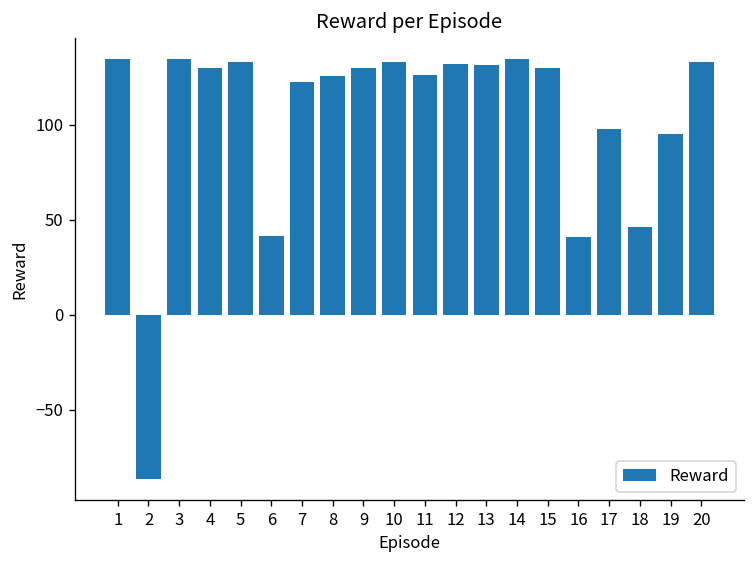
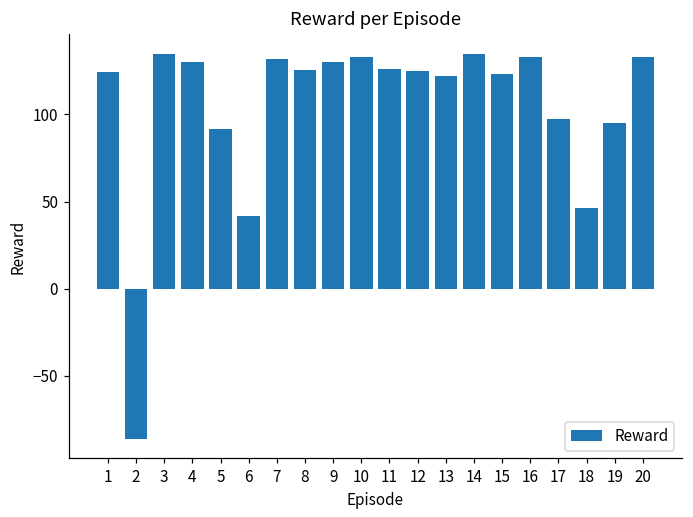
  {
-   "1": 134,
+   "1": 124,
    "2": -87,
    "3": 135,
    "4": 130,
-   "5": 133,
+   "5": 92,
    "6": 42,
-   "7": 122,
+   "7": 132,
    "8": 126,
    "9": 130,
    "10": 133,
    "11": 126,
-   "12": 132,
-   "13": 131,
+   "12": 125,
+   "13": 122,
    "14": 135,
-   "15": 130,
-   "16": 41,
+   "15": 123,
+   "16": 133,
    "17": 98,
    "18": 46,
    "19": 95,
    "20": 133
  }
